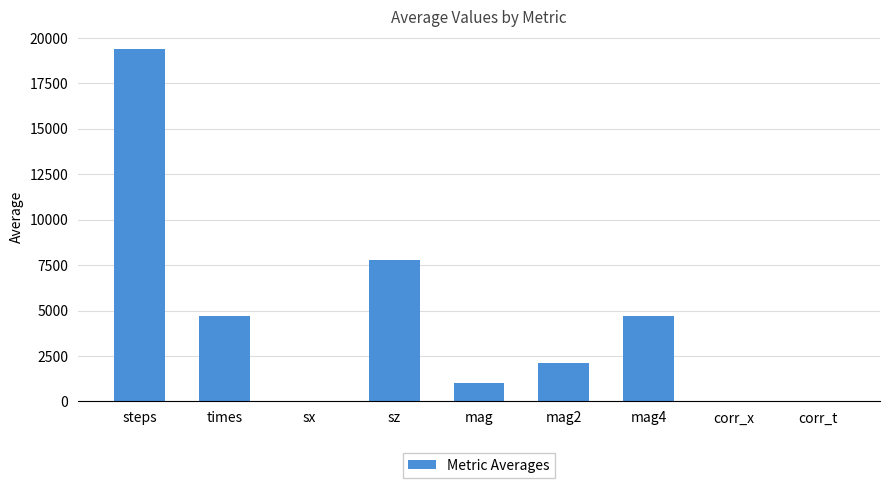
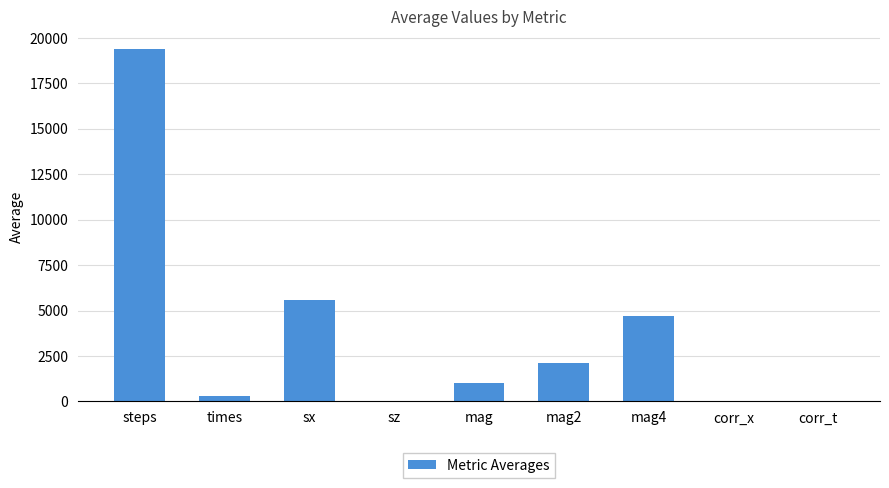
  {
    "steps": 19400,
-   "times": 4700,
-   "sx": 0,
-   "sz": 7800,
+   "times": 300,
+   "sx": 5600,
+   "sz": 0,
    "mag": 1000,
    "mag2": 2100,
    "mag4": 4700
  }
